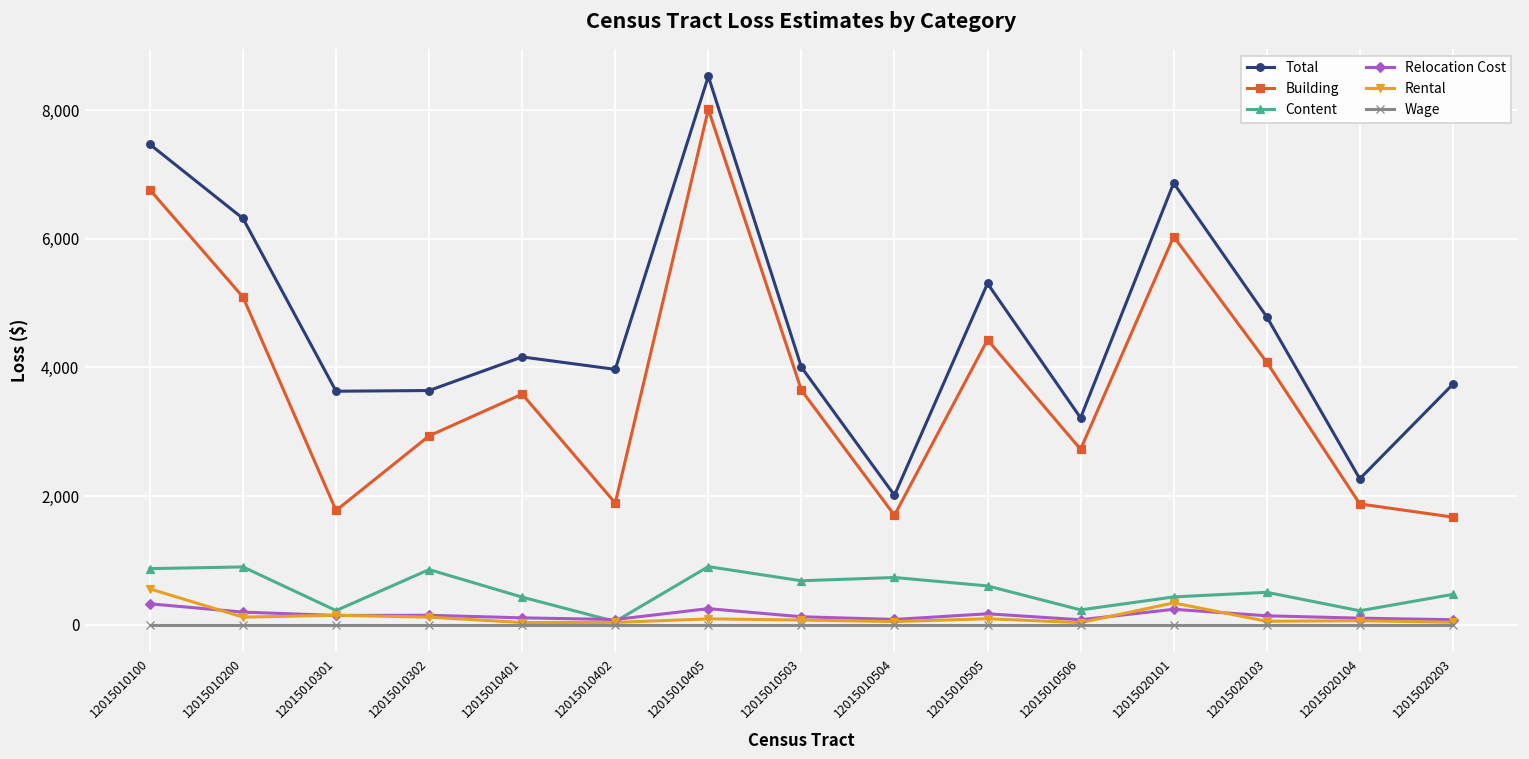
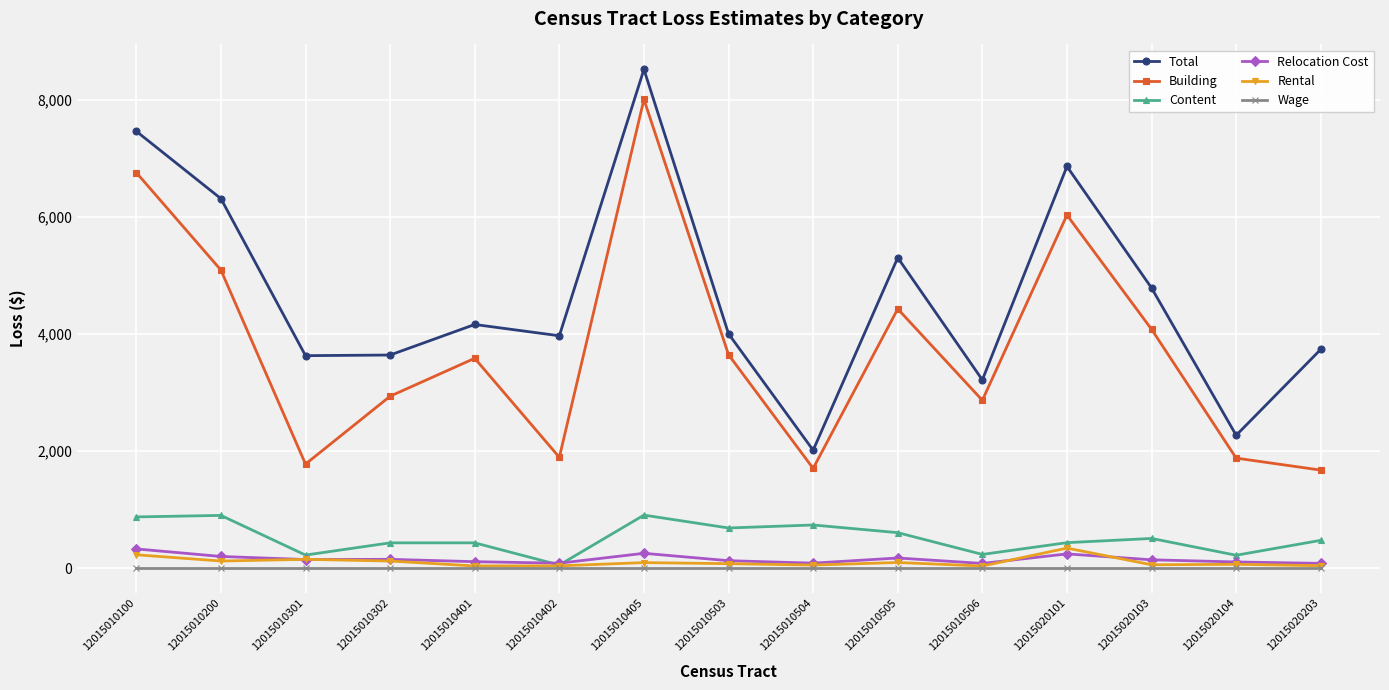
  {
    "Total": {
      "12015010100": "7,500",
      "12015010200": "6,300",
      "12015010301": "3,600",
      "12015010302": "3,600",
      "12015010401": "4,200",
      "12015010402": "4,000",
      "12015010405": "8,500",
      "12015010503": "4,000",
      "12015010504": "2,000",
      "12015010505": "5,300",
      "12015010506": "3,200",
      "12015020101": "6,900",
      "12015020103": "4,800",
      "12015020104": "2,300",
      "12015020203": "3,700"
    },
    "Building": {
      "12015010100": "6,800",
      "12015010200": "5,100",
      "12015010301": "1,800",
      "12015010302": "2,900",
      "12015010401": "3,600",
      "12015010402": "1,900",
      "12015010405": "8,000",
      "12015010503": "3,600",
      "12015010504": "1,700",
      "12015010505": "4,400",
-     "12015010506": "2,700",
+     "12015010506": "2,900",
      "12015020101": "6,000",
      "12015020103": "4,100",
      "12015020104": "1,900",
      "12015020203": "1,700"
    },
    "Content": {
      "12015010100": "900",
      "12015010200": "900",
      "12015010301": "200",
-     "12015010302": "900",
+     "12015010302": "400",
      "12015010401": "400",
      "12015010405": "900",
      "12015010503": "700",
      "12015010504": "700",
      "12015010505": "600",
      "12015010506": "200",
      "12015020101": "400",
      "12015020103": "500",
      "12015020104": "200",
      "12015020203": "500"
    },
    "Relocation Cost": {
      "12015010100": "300",
      "12015010200": "200",
      "12015010401": "100",
      "12015010405": "300",
      "12015010503": "100",
      "12015010505": "200",
      "12015010506": "100",
      "12015020101": "200",
      "12015020103": "100"
    },
    "Rental": {
-     "12015010100": "600",
+     "12015010100": "200",
      "12015010200": "100",
      "12015010405": "100",
      "12015010503": "100",
      "12015010505": "100",
      "12015020101": "300",
      "12015020103": "100"
    },
    "Wage": {
      "12015010100": "0",
      "12015010200": "0",
      "12015010301": "0",
      "12015010302": "0",
      "12015010405": "0",
      "12015010503": "0",
      "12015010504": "0",
      "12015010505": "0",
      "12015020101": "0",
      "12015020103": "0",
      "12015020104": "0"
    }
  }
